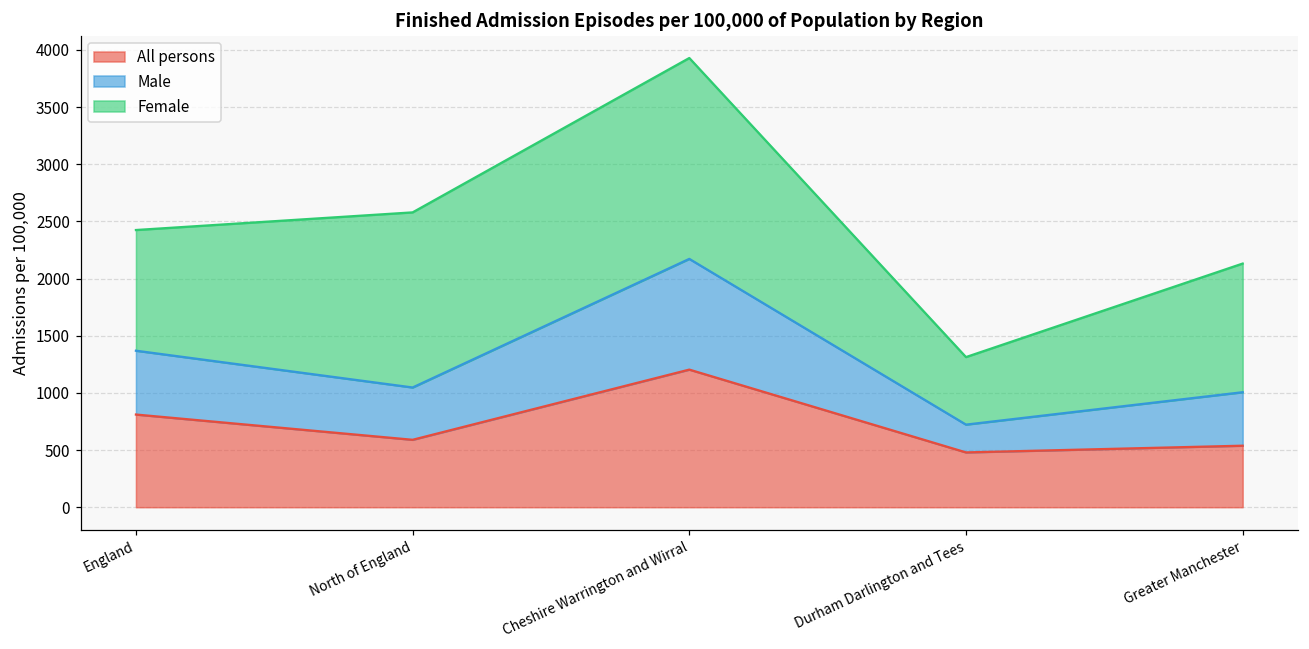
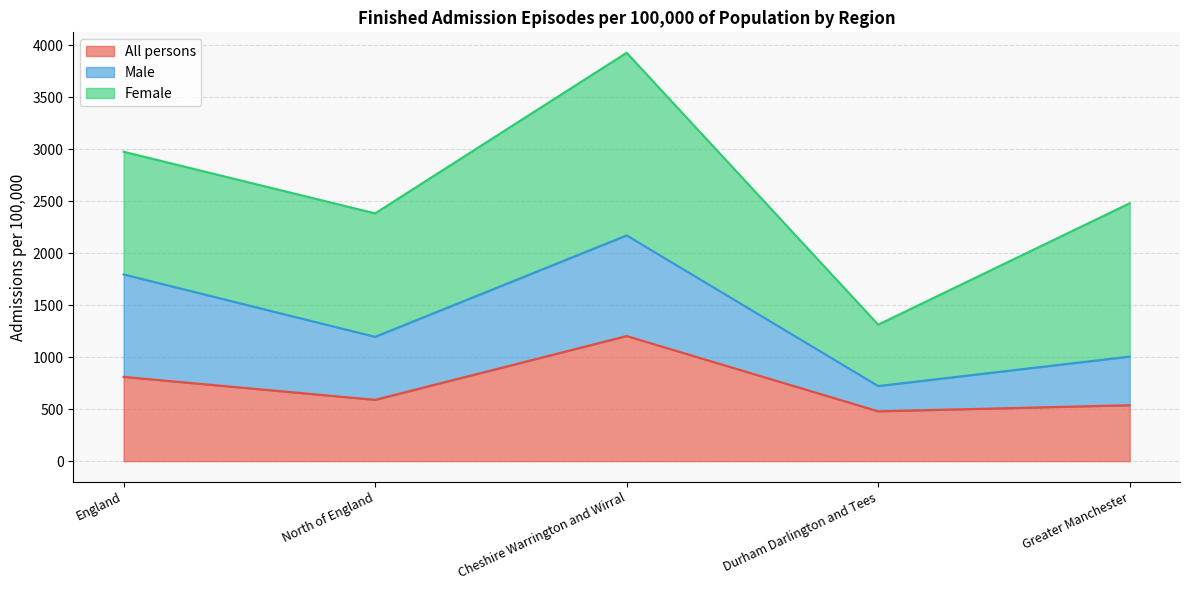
  {
    "All persons": {
      "England": 810,
      "North of England": 590,
      "Cheshire Warrington and Wirral": 1200,
      "Durham Darlington and Tees": 480,
      "Greater Manchester": 540
    },
    "Male": {
-     "England": 560,
-     "North of England": 460,
+     "England": 990,
+     "North of England": 610,
      "Cheshire Warrington and Wirral": 970,
      "Durham Darlington and Tees": 240,
      "Greater Manchester": 470
    },
    "Female": {
-     "England": 1060,
-     "North of England": 1530,
+     "England": 1180,
+     "North of England": 1190,
      "Cheshire Warrington and Wirral": 1760,
      "Durham Darlington and Tees": 590,
-     "Greater Manchester": 1130
+     "Greater Manchester": 1480
    }
  }
